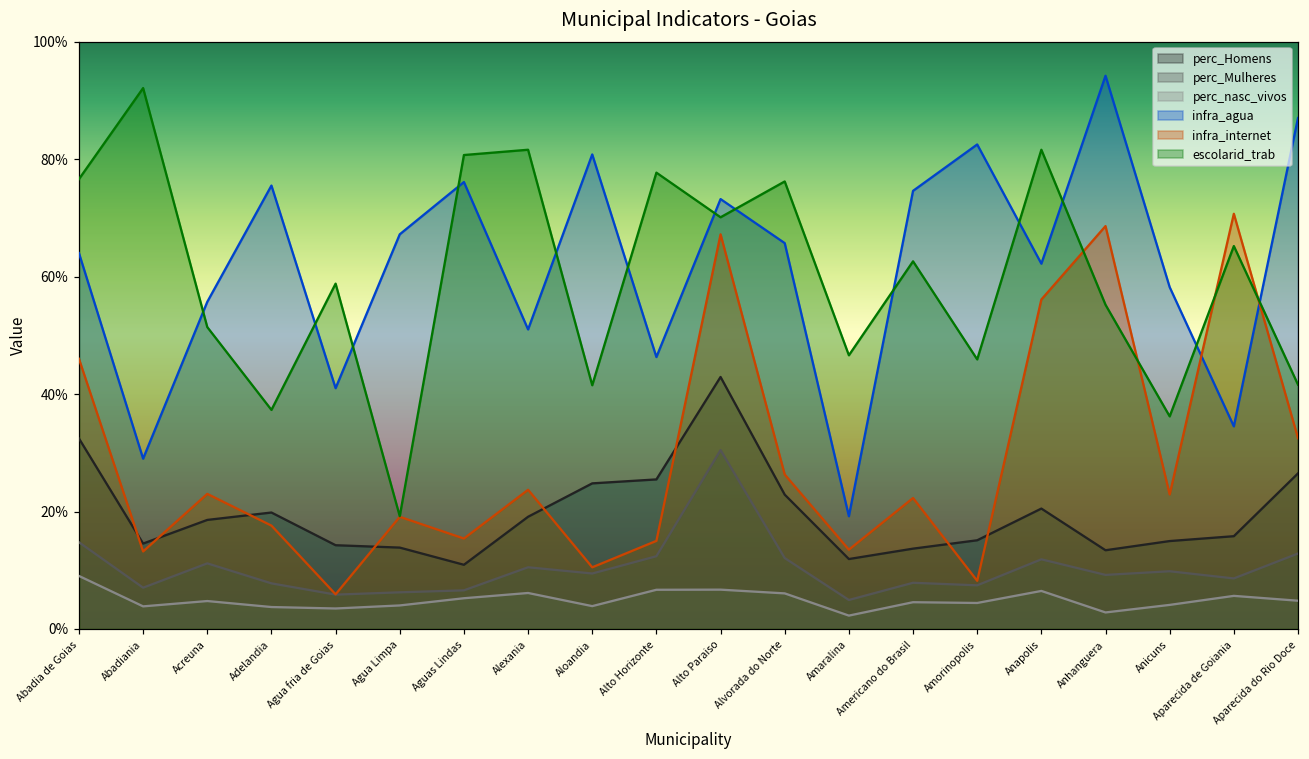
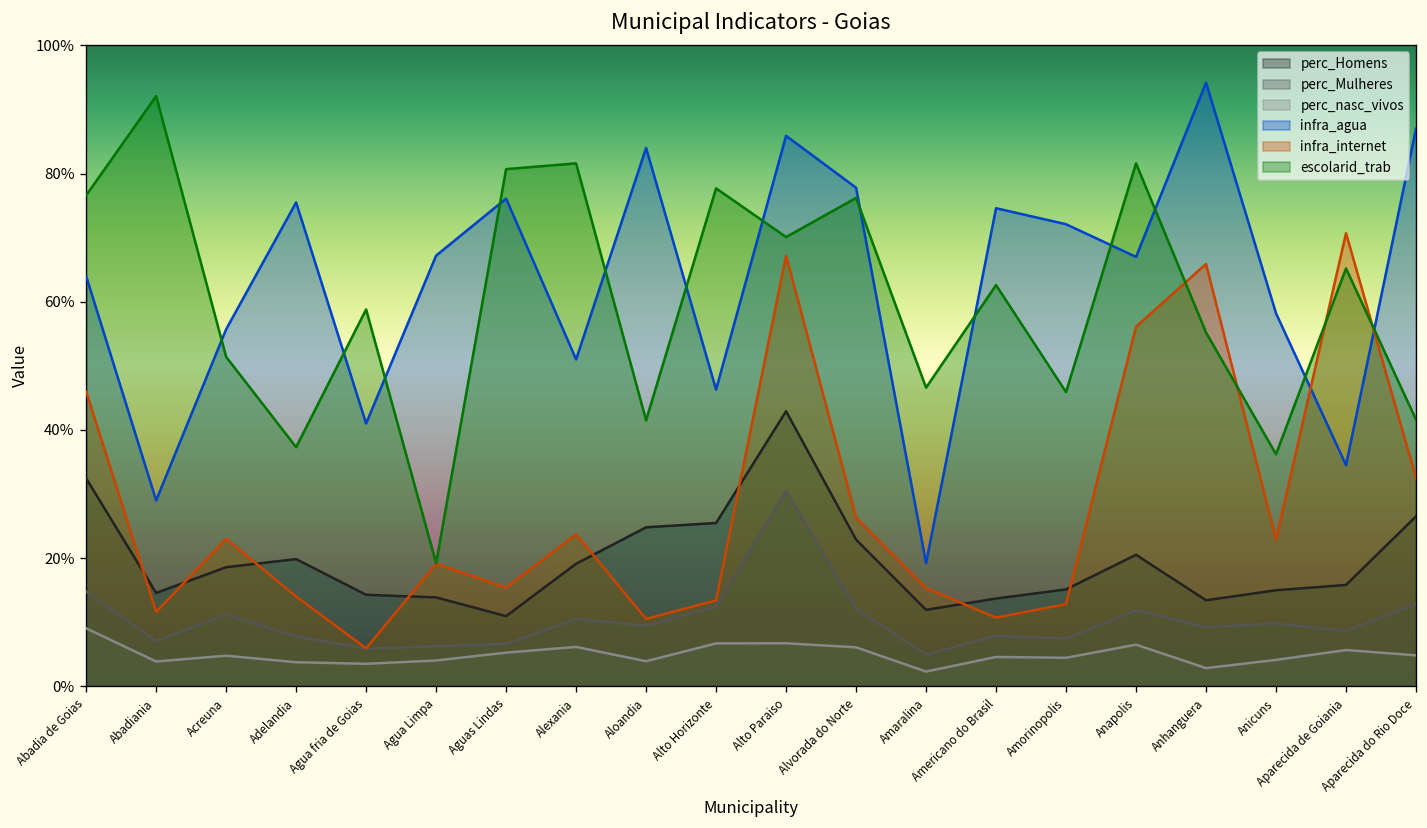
  {
    "infra_agua": {
      "Abadia de Goias": "64%",
      "Abadiania": "29%",
      "Acreuna": "56%",
      "Adelandia": "76%",
      "Agua fria de Goias": "41%",
      "Agua Limpa": "67%",
      "Aguas Lindas": "76%",
      "Alexania": "51%",
-     "Aloandia": "81%",
+     "Aloandia": "84%",
      "Alto Horizonte": "46%",
-     "Alto Paraiso": "73%",
-     "Alvorada do Norte": "66%",
+     "Alto Paraiso": "86%",
+     "Alvorada do Norte": "78%",
      "Amaralina": "19%",
      "Americano do Brasil": "75%",
-     "Amorinopolis": "83%",
-     "Anapolis": "62%",
+     "Amorinopolis": "72%",
+     "Anapolis": "67%",
      "Anhanguera": "94%",
      "Anicuns": "58%",
      "Aparecida de Goiania": "35%",
      "Aparecida do Rio Doce": "87%"
    },
    "infra_internet": {
      "Abadia de Goias": "46%",
-     "Abadiania": "13%",
+     "Abadiania": "12%",
      "Acreuna": "23%",
-     "Adelandia": "18%",
+     "Adelandia": "14%",
      "Aguas Lindas": "15%",
      "Alexania": "24%",
      "Aloandia": "11%",
-     "Alto Horizonte": "15%",
+     "Alto Horizonte": "13%",
      "Alto Paraiso": "67%",
      "Alvorada do Norte": "26%",
-     "Amaralina": "14%",
-     "Americano do Brasil": "22%",
-     "Amorinopolis": "8%",
+     "Amaralina": "15%",
+     "Americano do Brasil": "11%",
+     "Amorinopolis": "13%",
      "Anapolis": "56%",
-     "Anhanguera": "69%",
+     "Anhanguera": "66%",
      "Anicuns": "23%",
      "Aparecida de Goiania": "71%",
      "Aparecida do Rio Doce": "33%"
    }
  }
